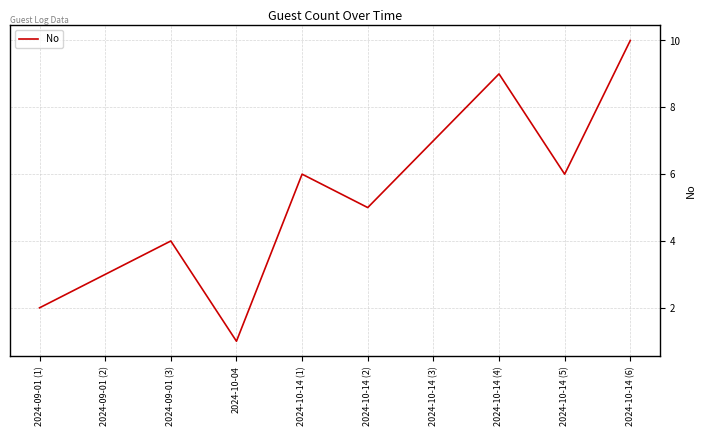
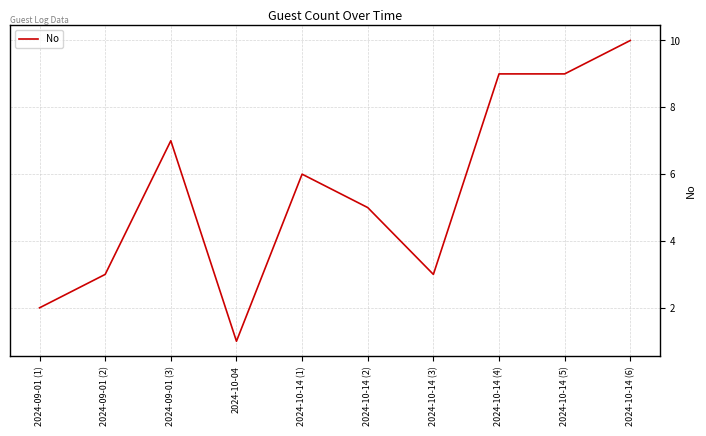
  {
    "2024-09-01 (1)": 2,
    "2024-09-01 (2)": 3,
-   "2024-09-01 (3)": 4,
+   "2024-09-01 (3)": 7,
    "2024-10-04": 1,
    "2024-10-14 (1)": 6,
    "2024-10-14 (2)": 5,
-   "2024-10-14 (3)": 7,
+   "2024-10-14 (3)": 3,
    "2024-10-14 (4)": 9,
-   "2024-10-14 (5)": 6,
+   "2024-10-14 (5)": 9,
    "2024-10-14 (6)": 10
  }
